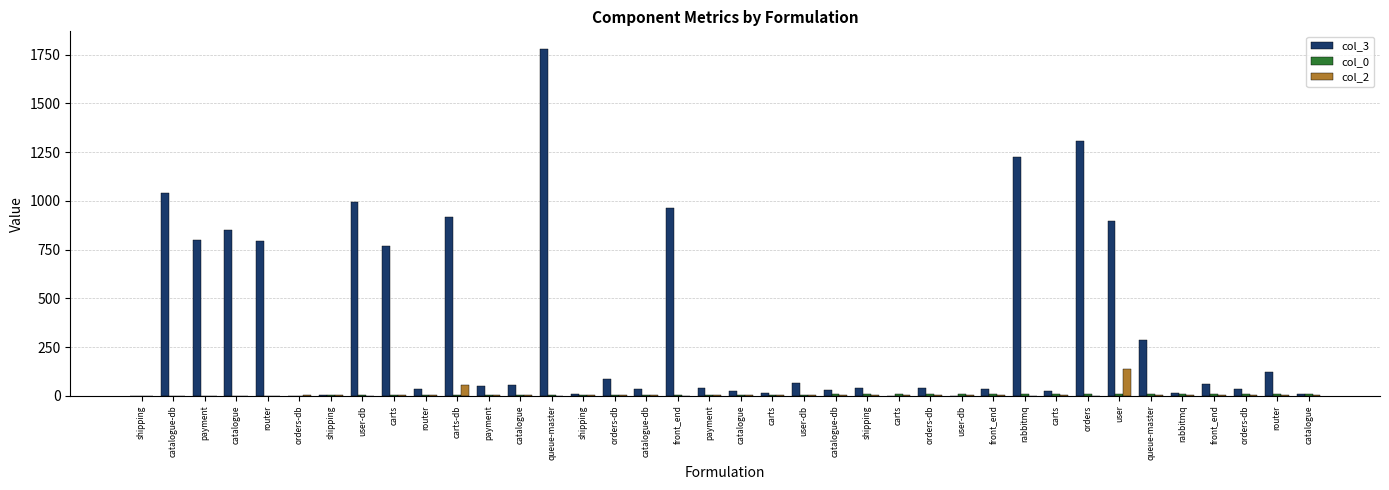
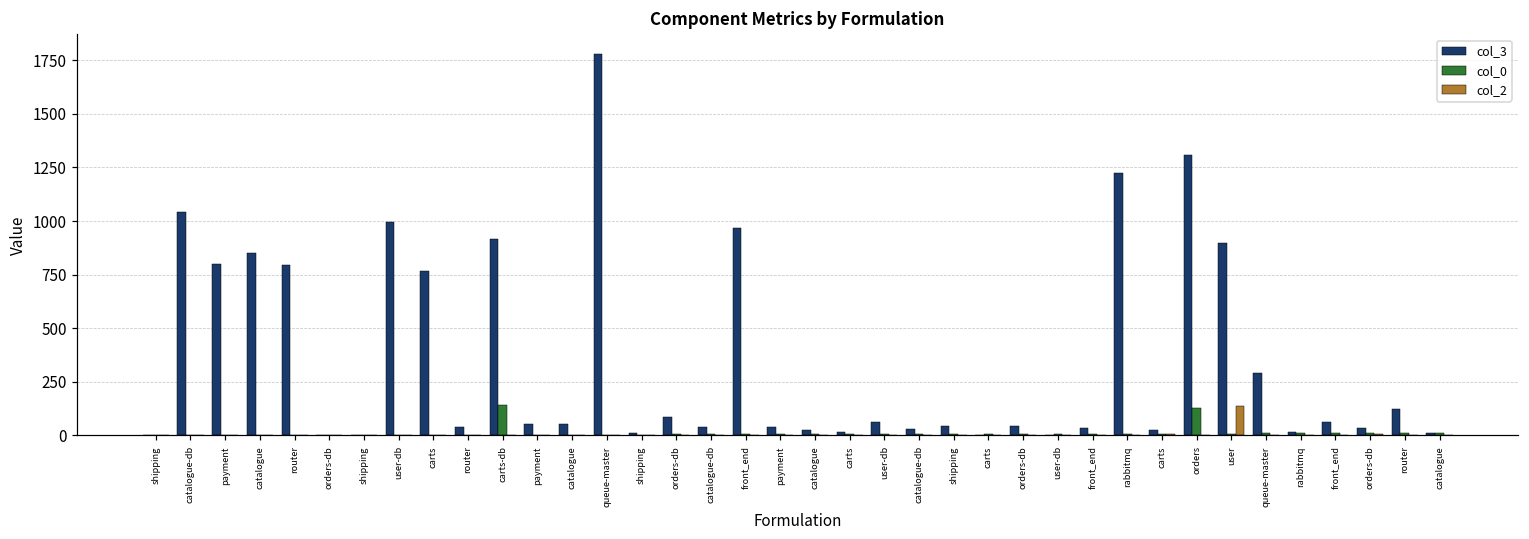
  {
    "col_3": {
      "carts-db": 920,
      "orders": 1310,
      "user": 900
    },
    "col_0": {
-     "carts-db": 0,
-     "orders": 10
+     "carts-db": 140,
+     "orders": 130
    },
    "col_2": {
-     "carts-db": 60,
+     "carts-db": 0,
      "user": 140
    }
  }
